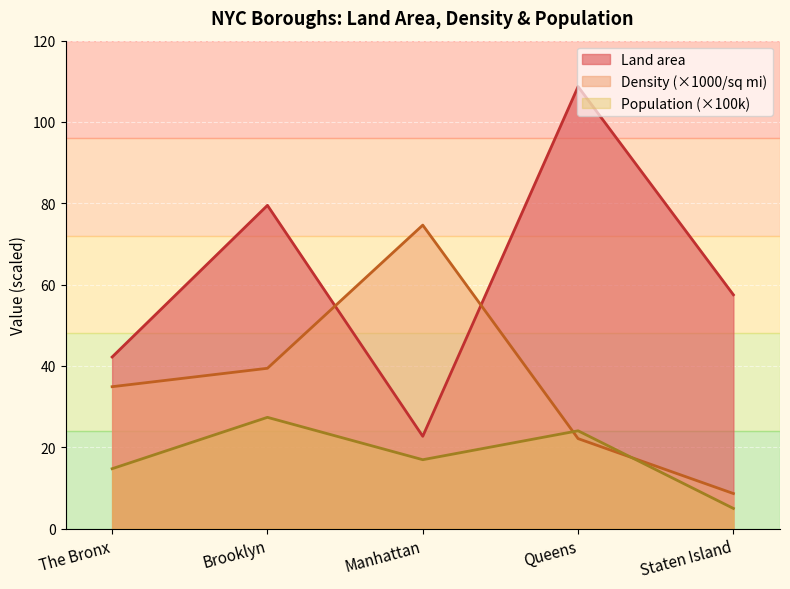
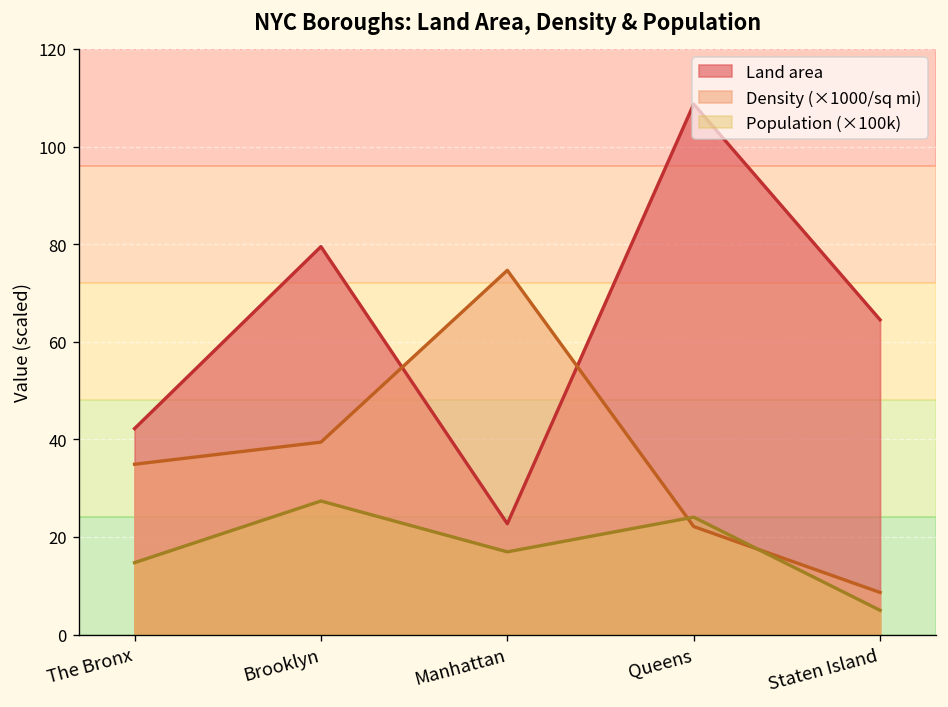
  {
    "Land area": {
      "The Bronx": 42,
      "Brooklyn": 80,
      "Manhattan": 23,
-     "Staten Island": 58
+     "Staten Island": 65
    }
  }
